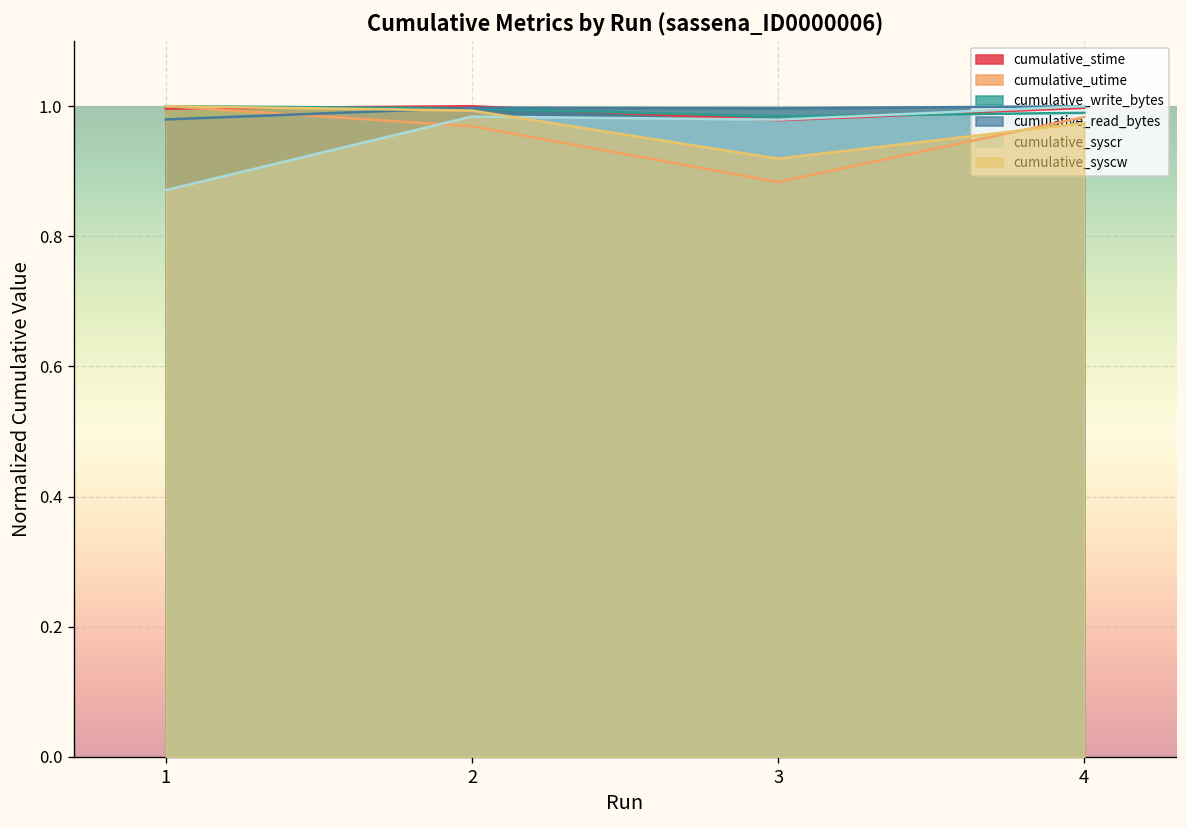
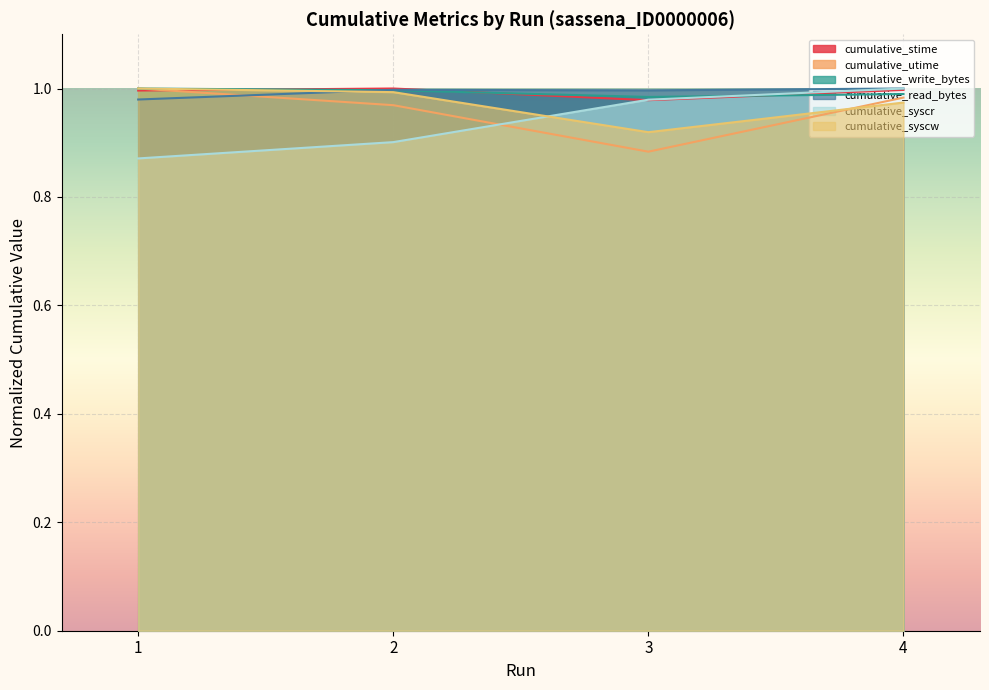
  {
    "cumulative_syscr": {
      "1": 0.87,
-     "2": 0.98
+     "2": 0.90
    }
  }
